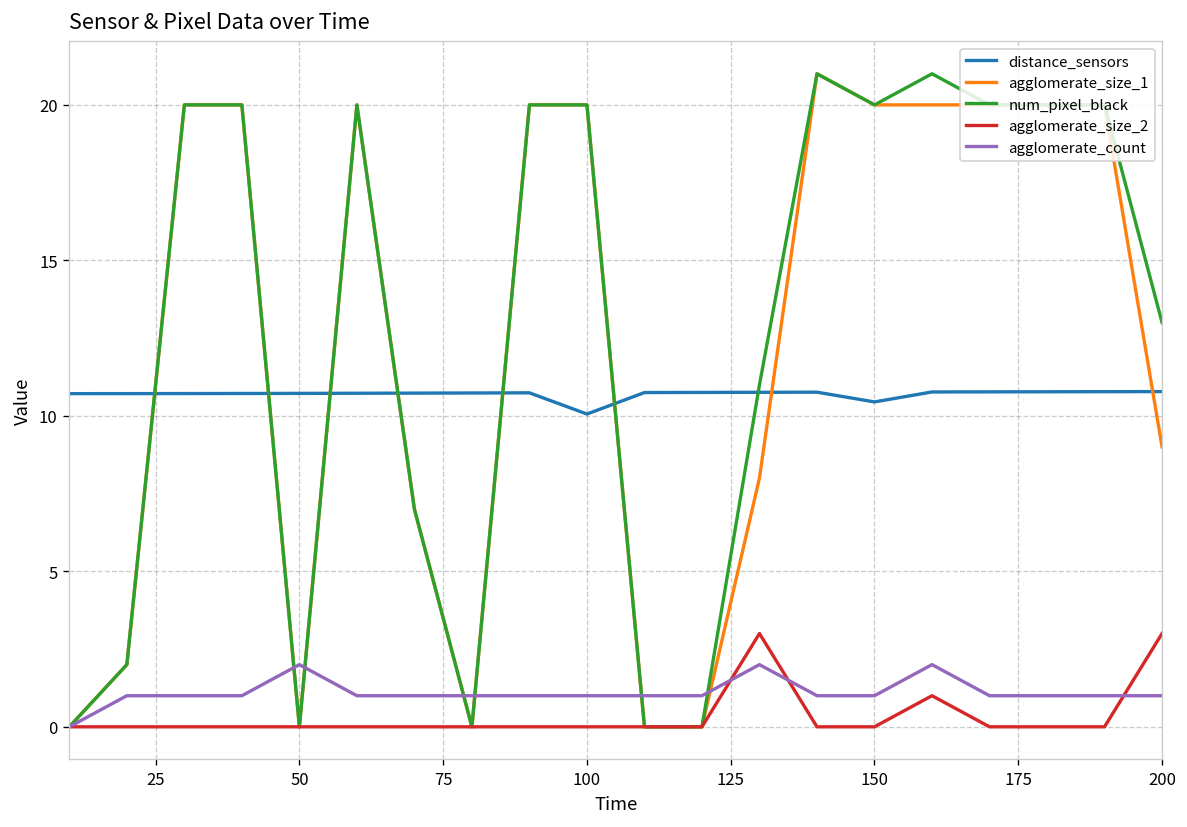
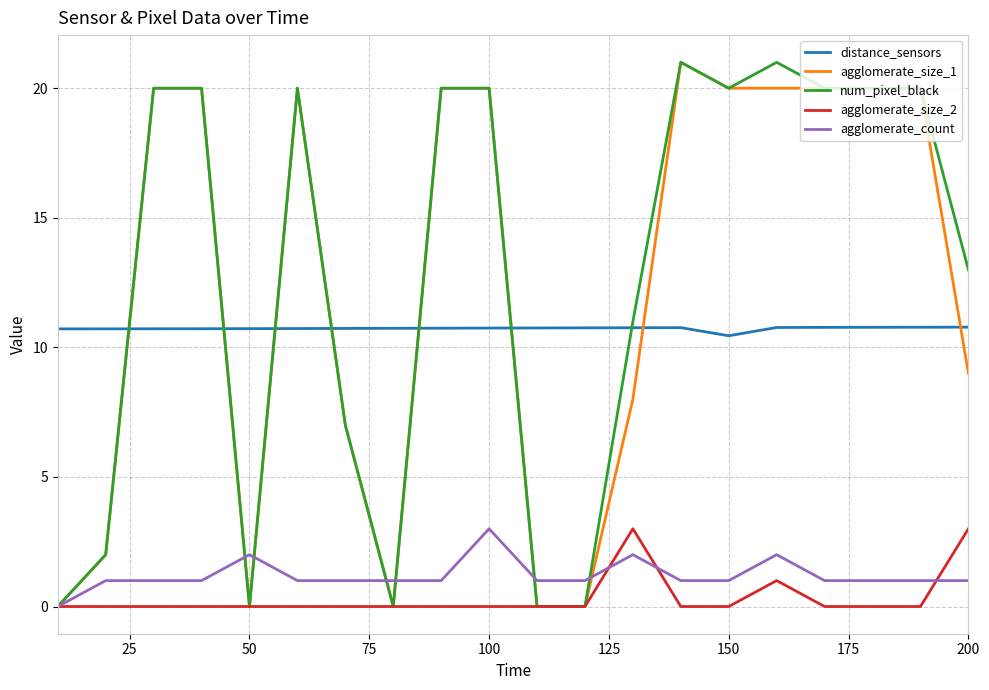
  {
    "distance_sensors": {
      "50": 10.7,
-     "100": 10.1,
+     "100": 10.7,
      "150": 10.4,
      "200": 10.8
    },
    "agglomerate_size_1": {
      "200": 9.0
    },
    "num_pixel_black": {
      "200": 13.0
    },
    "agglomerate_size_2": {
      "100": 0.0,
      "150": 0.0,
      "200": 3.0
    },
    "agglomerate_count": {
      "50": 2,
-     "100": 1,
+     "100": 3,
      "150": 1,
      "200": 1
    }
  }
